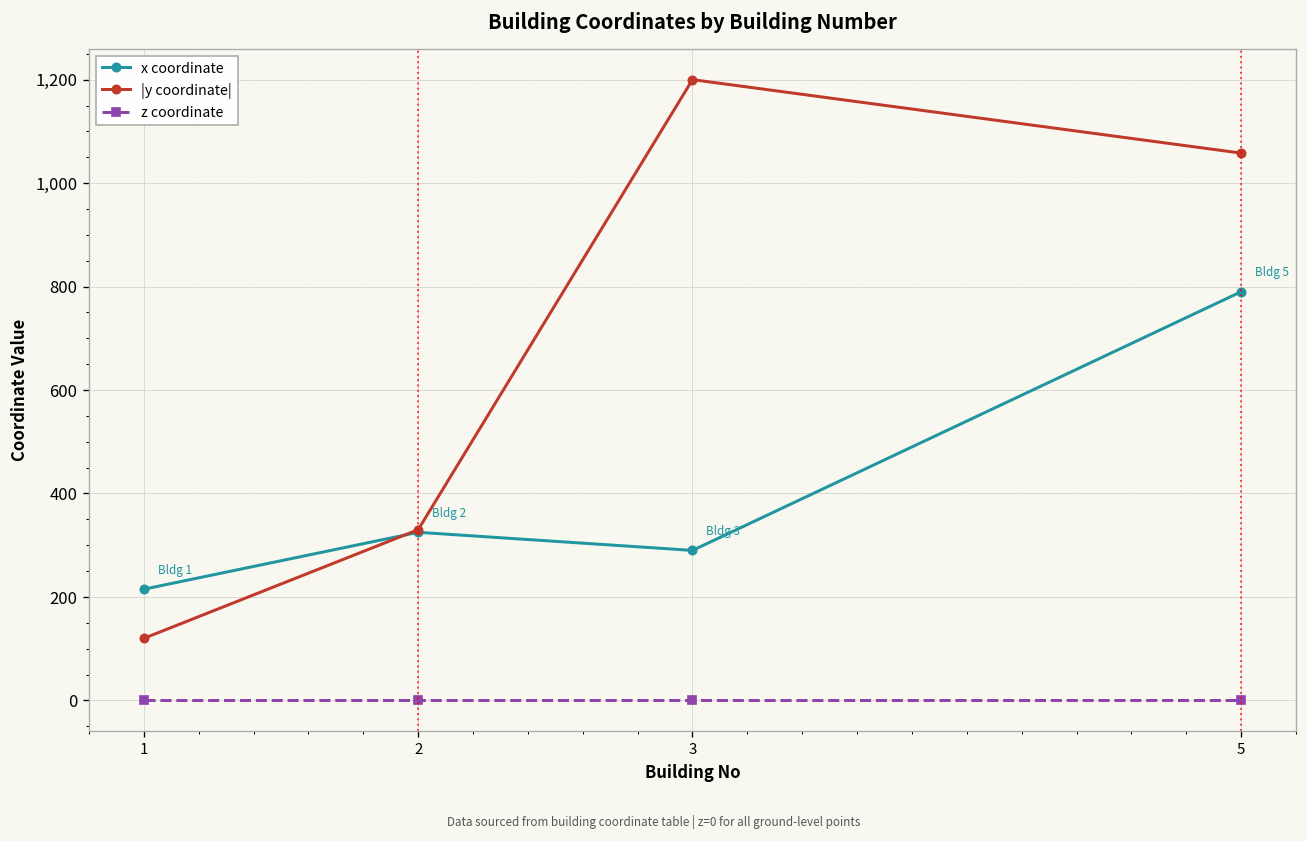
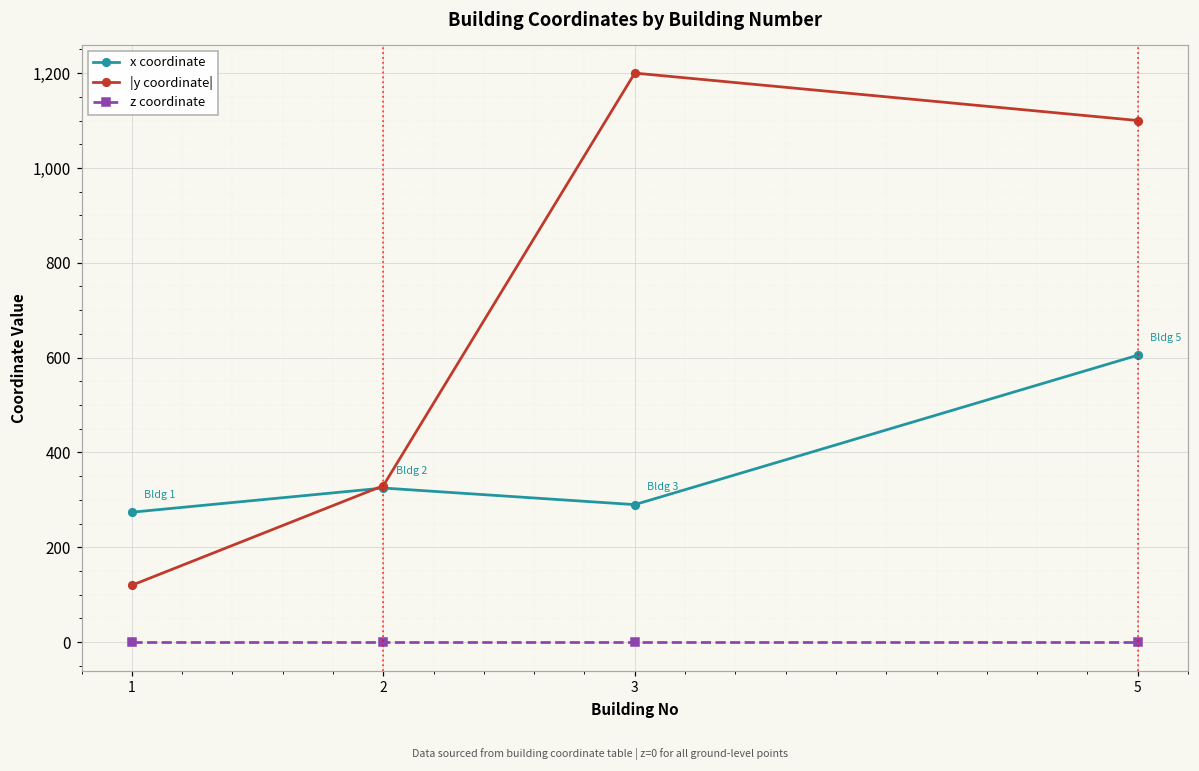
  {
    "x coordinate": {
-     "1": "220",
-     "5": "790"
+     "1": "270",
+     "5": "610"
    },
    "|y coordinate|": {
      "1": "120",
      "3": "1,200",
-     "5": "1,060"
+     "5": "1,100"
    },
    "z coordinate": {
      "1": "0",
      "2": "0",
      "3": "0",
      "5": "0"
    }
  }
